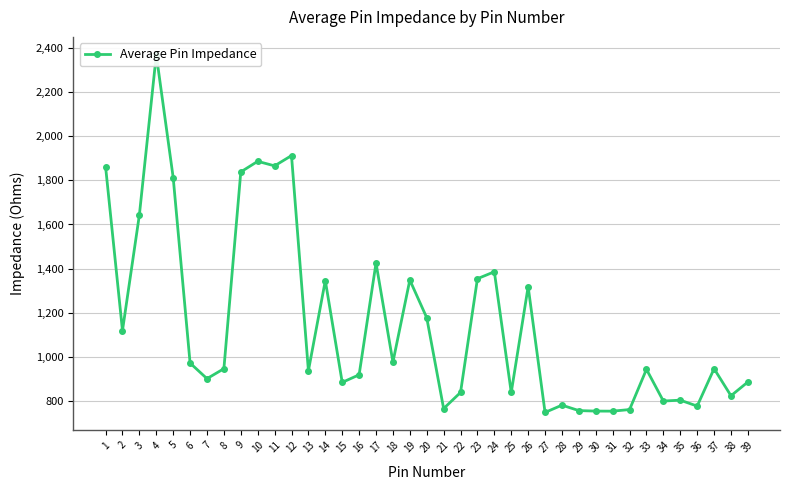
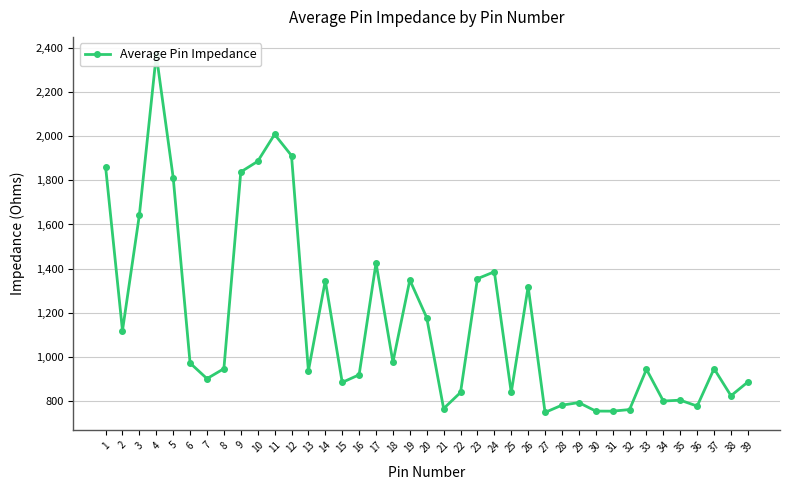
  {
    "1": "1,860",
    "2": "1,120",
    "3": "1,640",
    "5": "1,810",
    "6": "970",
    "7": "900",
    "8": "950",
    "9": "1,840",
    "10": "1,890",
-   "11": "1,870",
+   "11": "2,010",
    "12": "1,910",
    "13": "940",
    "14": "1,350",
    "15": "890",
    "16": "920",
    "17": "1,430",
    "18": "980",
    "19": "1,350",
    "20": "1,180",
    "21": "770",
    "22": "840",
    "23": "1,350",
    "24": "1,390",
    "25": "840",
    "26": "1,320",
    "27": "750",
    "28": "780",
-   "29": "760",
+   "29": "790",
    "30": "760",
    "31": "750",
    "32": "760",
    "33": "940",
    "34": "800",
    "35": "800",
    "36": "780",
    "37": "950",
    "38": "820",
    "39": "890"
  }
